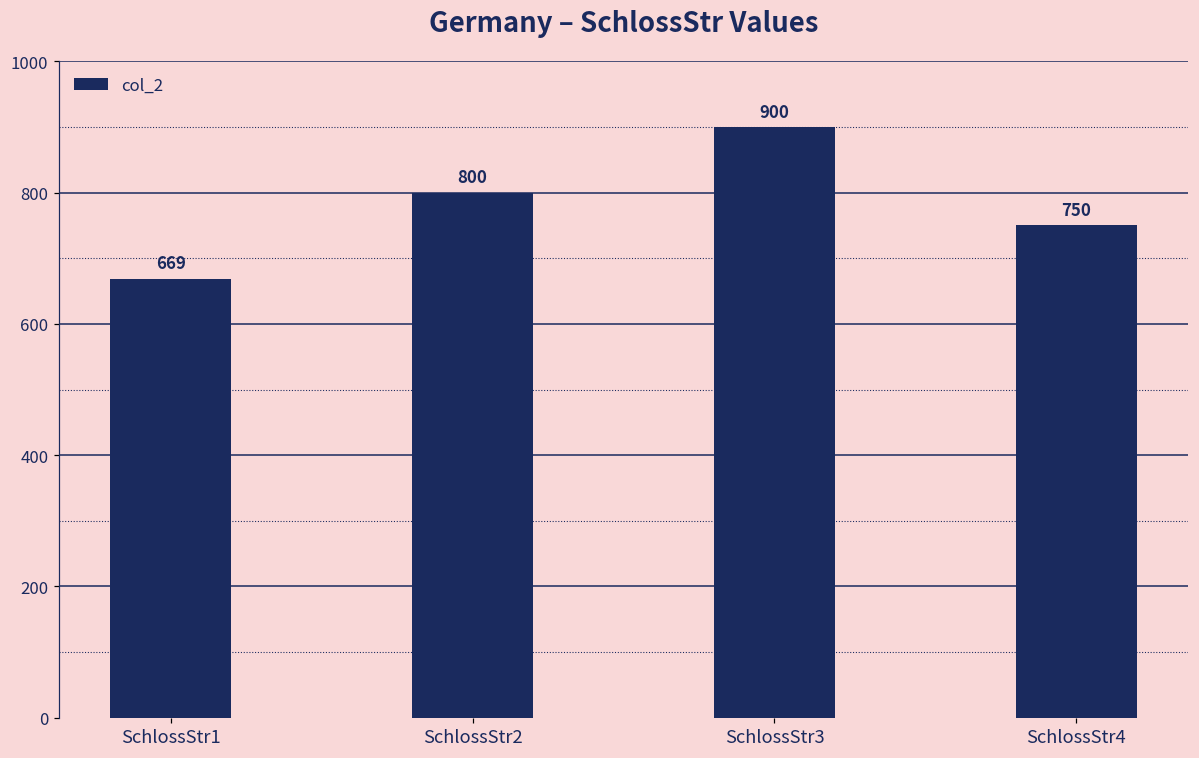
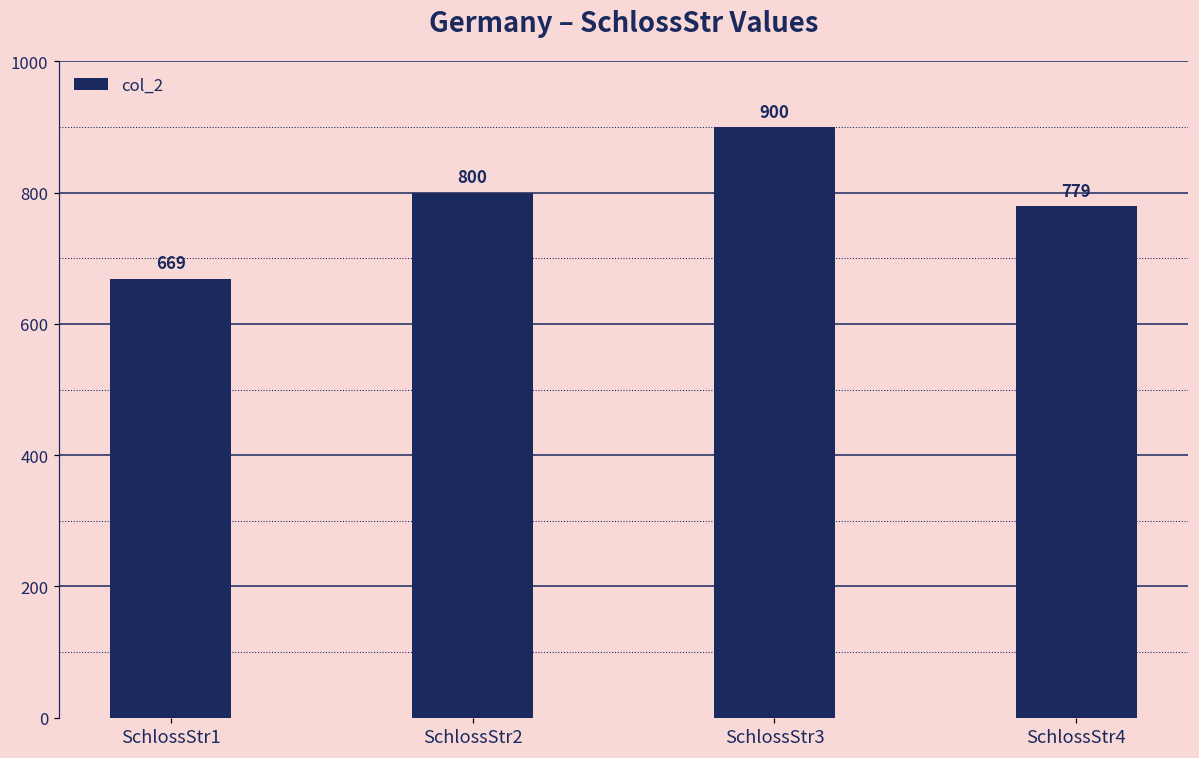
  {
    "SchlossStr1": 669,
    "SchlossStr2": 800,
    "SchlossStr3": 900,
-   "SchlossStr4": 750
+   "SchlossStr4": 779
  }
